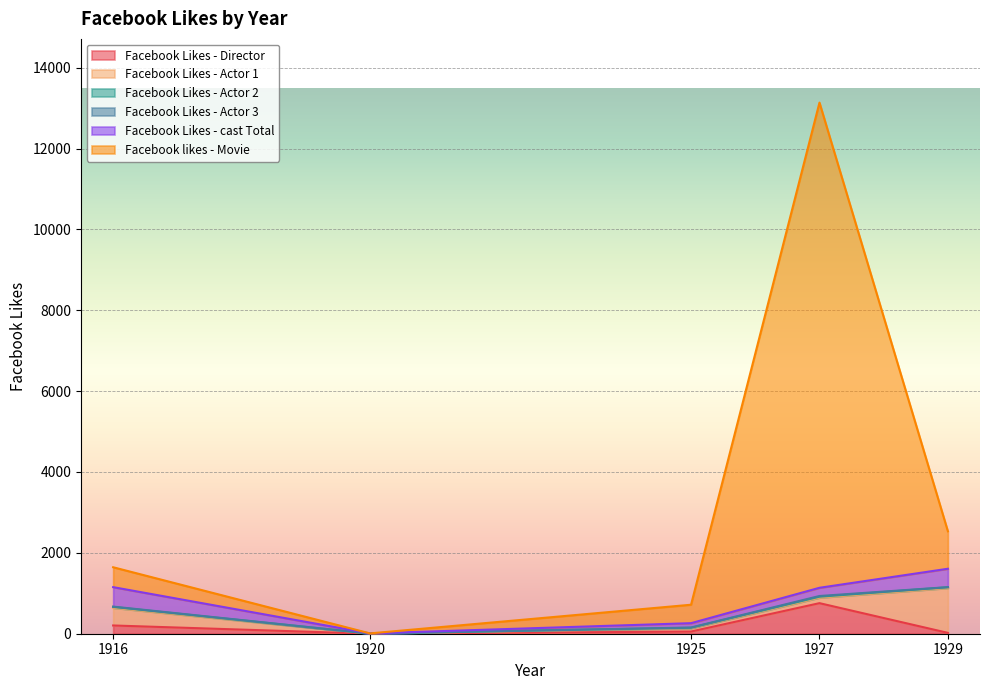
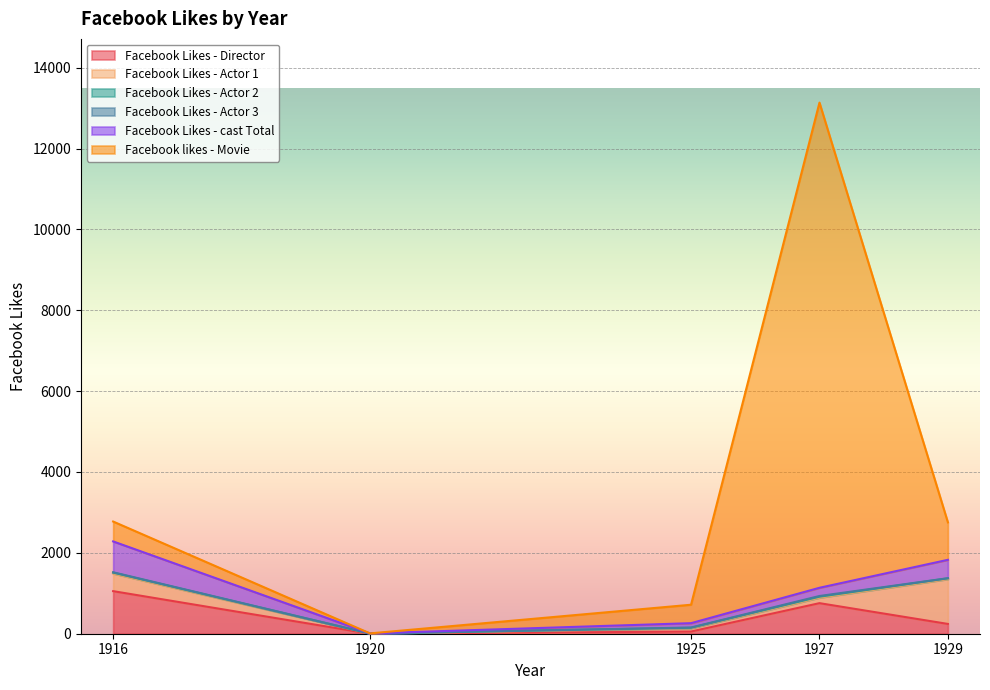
  {
    "Facebook Likes - Director": {
-     "1916": 200,
+     "1916": 1100,
      "1925": 100,
      "1927": 800,
-     "1929": 0
+     "1929": 200
    },
    "Facebook Likes - cast Total": {
-     "1916": 500,
+     "1916": 800,
      "1925": 100,
      "1927": 200,
      "1929": 500
    },
    "Facebook likes - Movie": {
      "1916": 500,
      "1925": 500,
      "1927": 12000,
      "1929": 900
    }
  }
